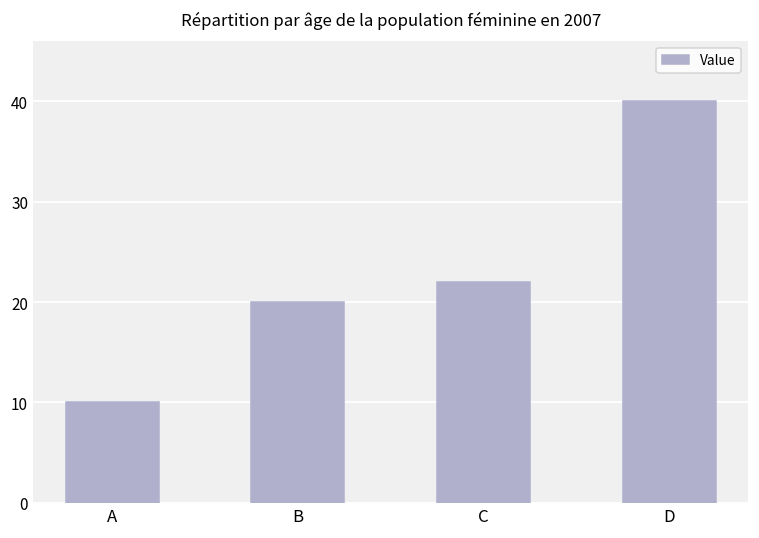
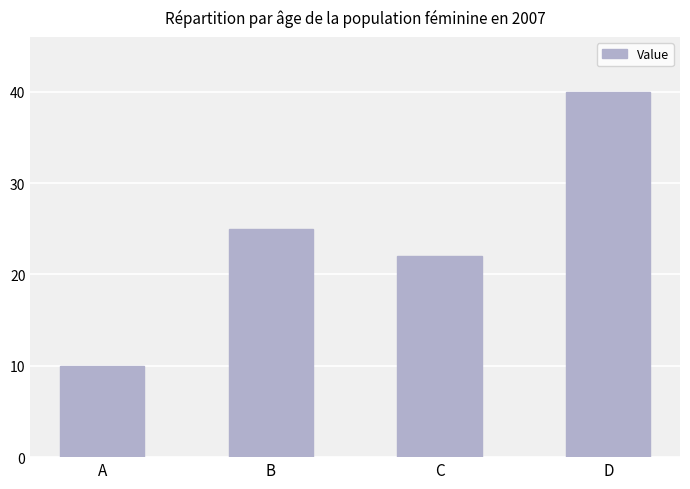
  {
    "A": 10,
-   "B": 20,
+   "B": 25,
    "C": 22,
    "D": 40
  }
